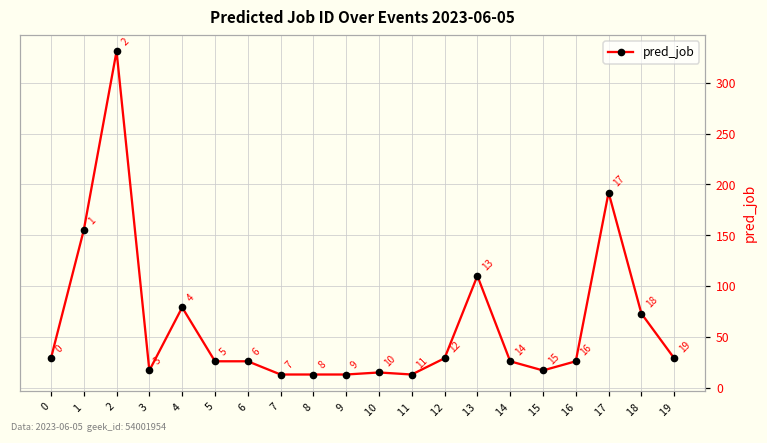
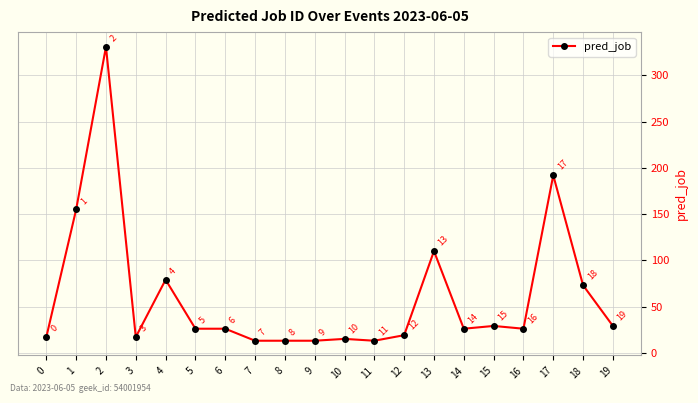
  {
-   "0": 30,
-   "12": 30,
-   "15": 20
+   "0": 20,
+   "12": 20,
+   "15": 30
  }
